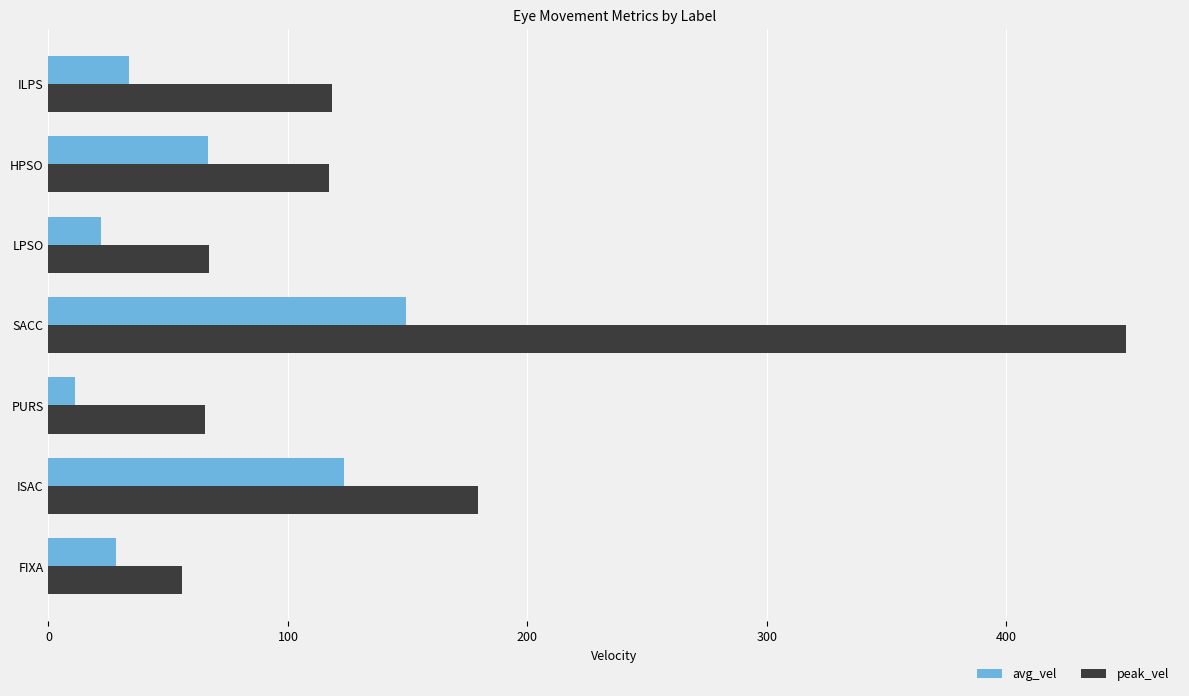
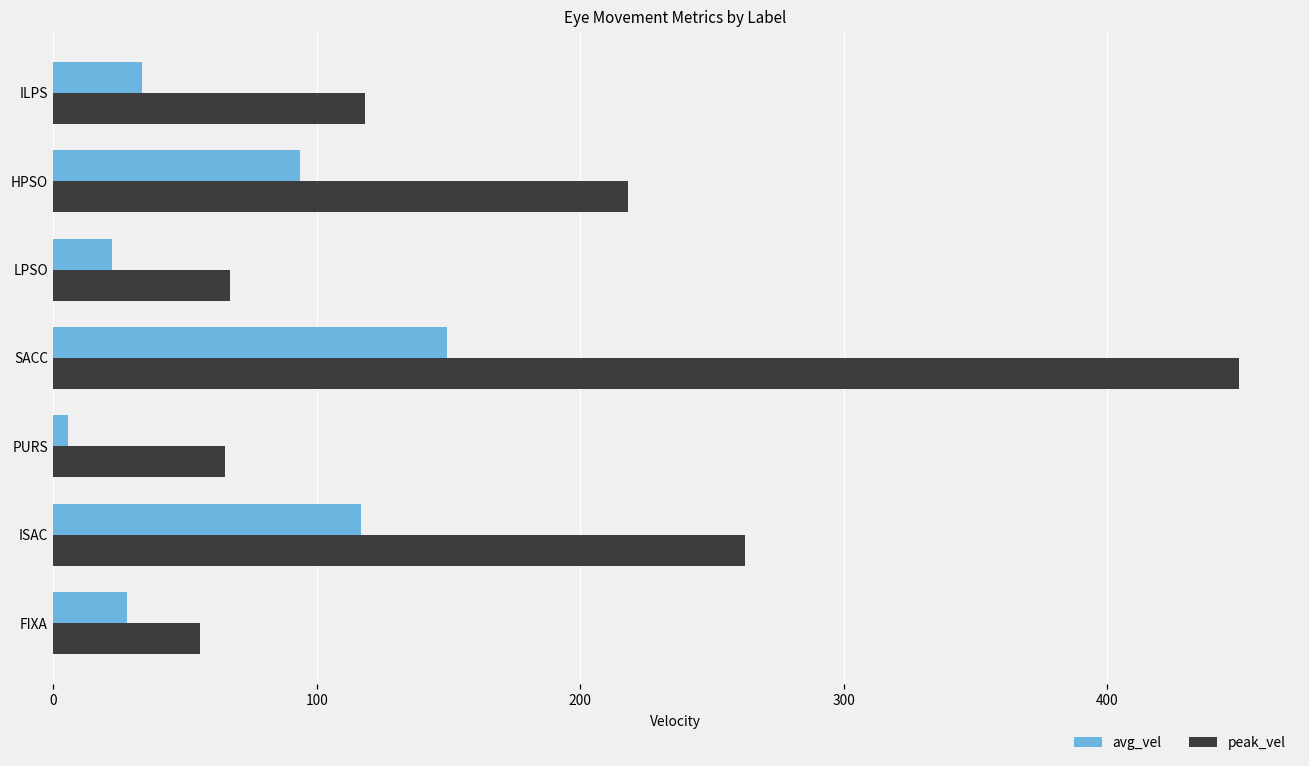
  {
    "avg_vel": {
      "ILPS": 34,
-     "HPSO": 66,
+     "HPSO": 94,
      "LPSO": 22,
      "SACC": 149,
-     "PURS": 11,
-     "ISAC": 124,
+     "PURS": 5,
+     "ISAC": 117,
      "FIXA": 28
    },
    "peak_vel": {
      "ILPS": 118,
-     "HPSO": 117,
+     "HPSO": 218,
      "LPSO": 67,
      "SACC": 450,
      "PURS": 65,
-     "ISAC": 179,
+     "ISAC": 262,
      "FIXA": 56
    }
  }
